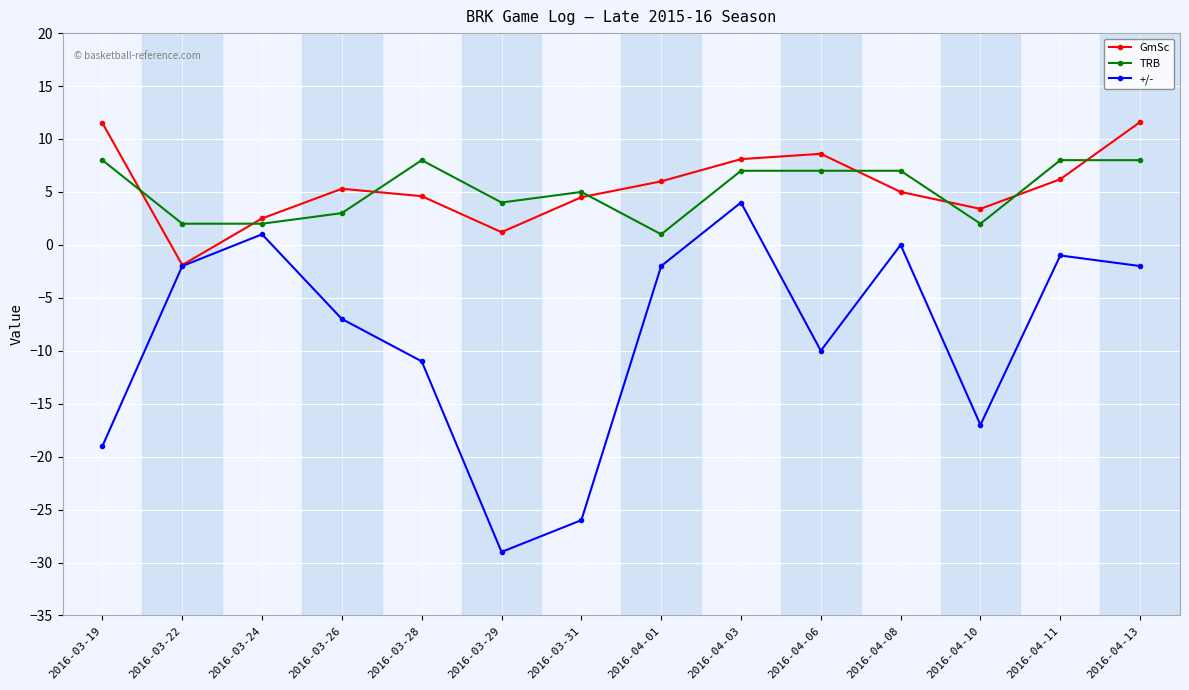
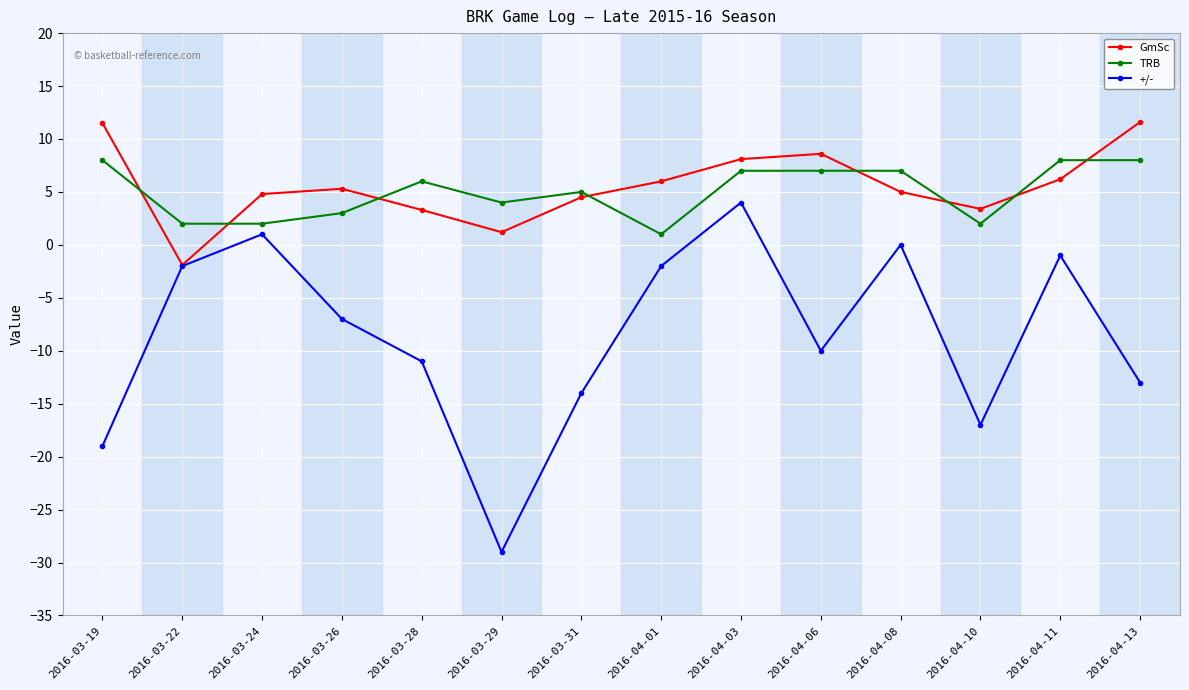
  {
    "GmSc": {
      "2016-03-19": 11.5,
-     "2016-03-24": 2.5,
+     "2016-03-24": 4.8,
      "2016-03-26": 5.3,
-     "2016-03-28": 4.6,
+     "2016-03-28": 3.3,
      "2016-03-29": 1.2,
      "2016-03-31": 4.5,
      "2016-04-01": 6.0,
      "2016-04-03": 8.1,
      "2016-04-06": 8.6,
      "2016-04-08": 5.0,
      "2016-04-10": 3.4,
      "2016-04-11": 6.2,
      "2016-04-13": 11.6
    },
    "TRB": {
      "2016-03-19": 8,
      "2016-03-22": 2,
      "2016-03-24": 2,
      "2016-03-26": 3,
-     "2016-03-28": 8,
+     "2016-03-28": 6,
      "2016-03-29": 4,
      "2016-03-31": 5,
      "2016-04-01": 1,
      "2016-04-03": 7,
      "2016-04-06": 7,
      "2016-04-08": 7,
      "2016-04-10": 2,
      "2016-04-11": 8,
      "2016-04-13": 8
    },
    "+/-": {
      "2016-03-19": -19,
      "2016-03-24": 1,
      "2016-03-26": -7,
      "2016-03-28": -11,
      "2016-03-29": -29,
-     "2016-03-31": -26,
+     "2016-03-31": -14,
      "2016-04-01": -2,
      "2016-04-03": 4,
      "2016-04-06": -10,
      "2016-04-08": 0,
      "2016-04-10": -17,
      "2016-04-11": -1,
-     "2016-04-13": -2
+     "2016-04-13": -13
    }
  }
